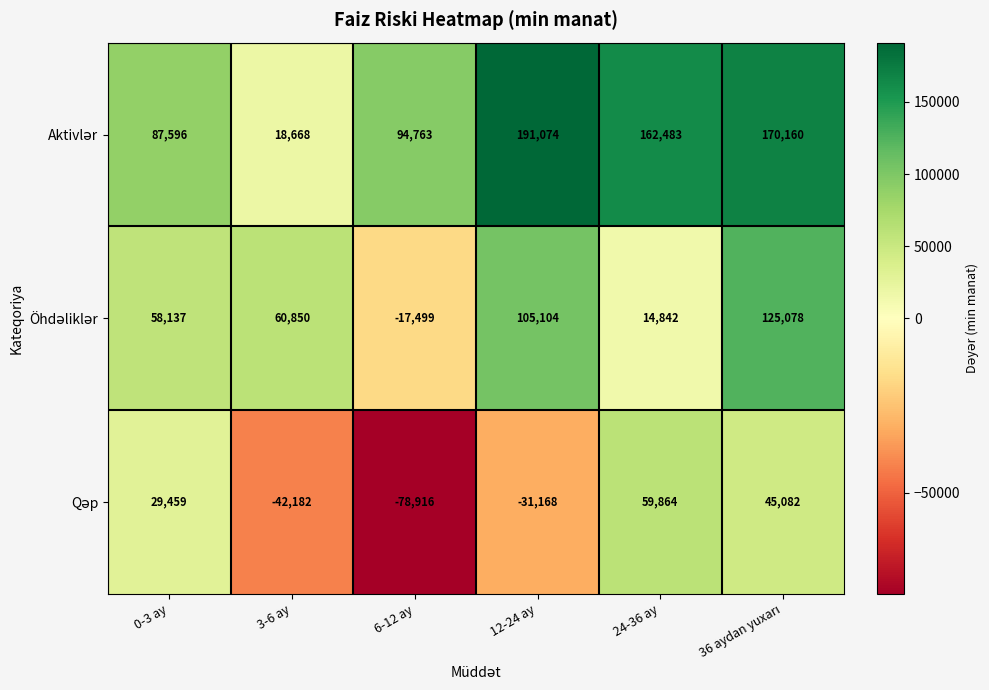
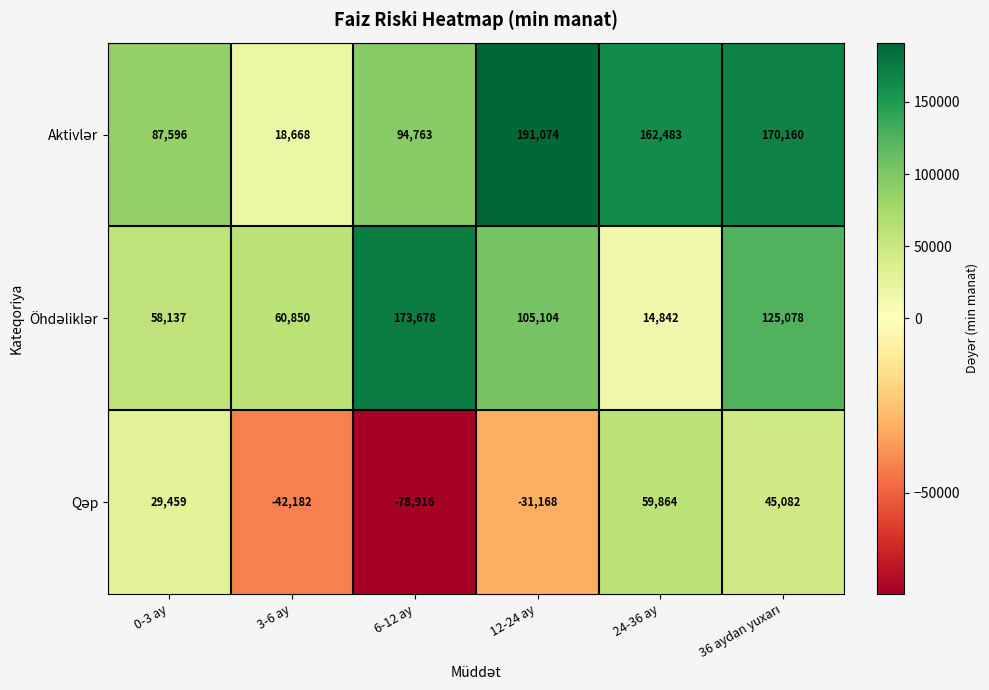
  {
    "Aktivlər": {
      "0-3 ay": "87,596",
      "3-6 ay": "18,668",
      "6-12 ay": "94,763",
      "12-24 ay": "191,074",
      "24-36 ay": "162,483",
      "36 aydan yuxarı": "170,160"
    },
    "Öhdəliklər": {
      "0-3 ay": "58,137",
      "3-6 ay": "60,850",
-     "6-12 ay": "-17,499",
+     "6-12 ay": "173,678",
      "12-24 ay": "105,104",
      "24-36 ay": "14,842",
      "36 aydan yuxarı": "125,078"
    },
    "Qəp": {
      "0-3 ay": "29,459",
      "3-6 ay": "-42,182",
      "6-12 ay": "-78,916",
      "12-24 ay": "-31,168",
      "24-36 ay": "59,864",
      "36 aydan yuxarı": "45,082"
    }
  }
